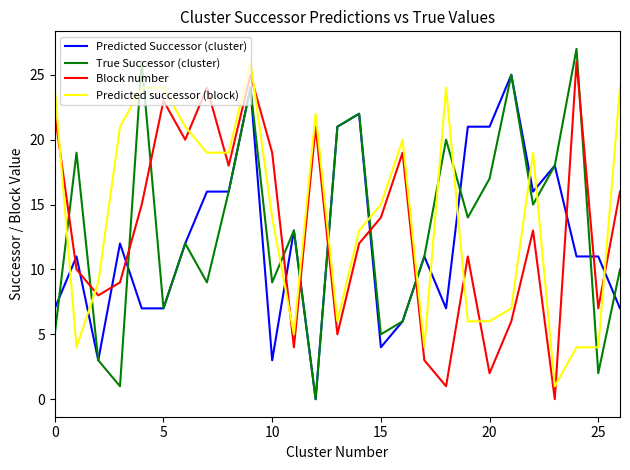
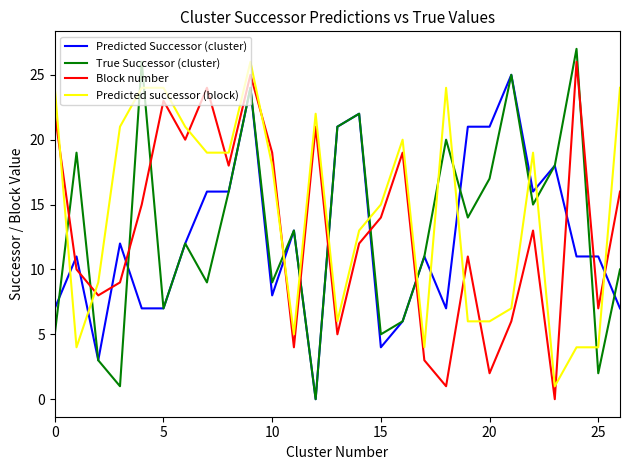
  {
    "Predicted Successor (cluster)": {
      "0": 7,
-     "10": 3,
+     "10": 8,
      "15": 4,
      "20": 21,
      "25": 11
    },
    "True Successor (cluster)": {
      "0": 5,
      "10": 9,
      "15": 5,
      "20": 17,
      "25": 2
    },
    "Block number": {
      "0": 22,
      "10": 19,
      "15": 14,
      "20": 2,
      "25": 7
    },
    "Predicted successor (block)": {
      "0": 24,
-     "10": 14,
+     "10": 18,
      "15": 15,
      "20": 6,
      "25": 4
    }
  }
